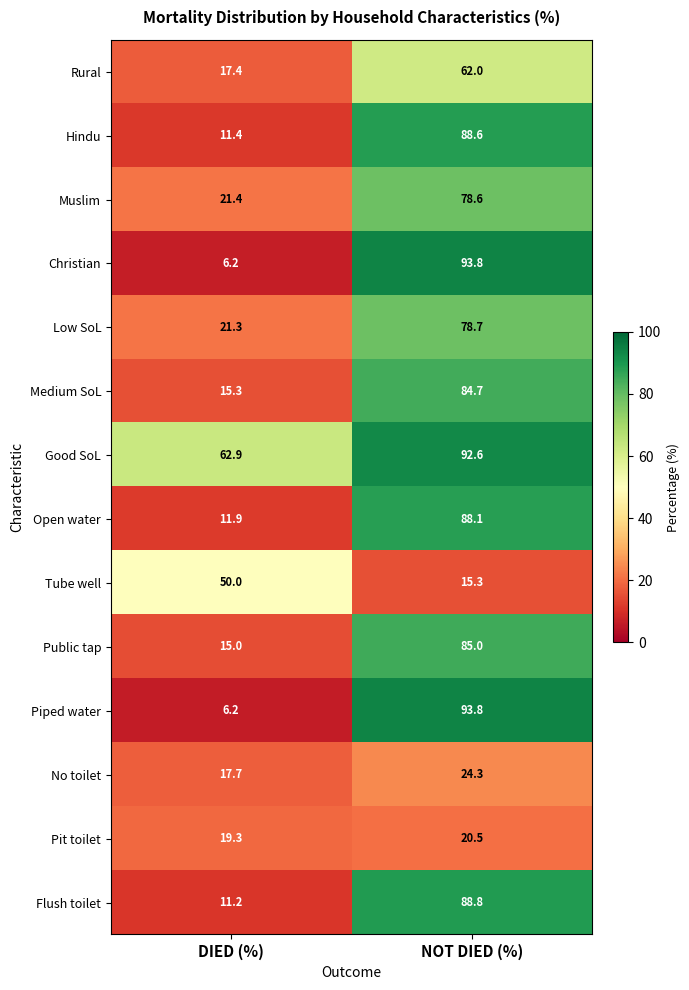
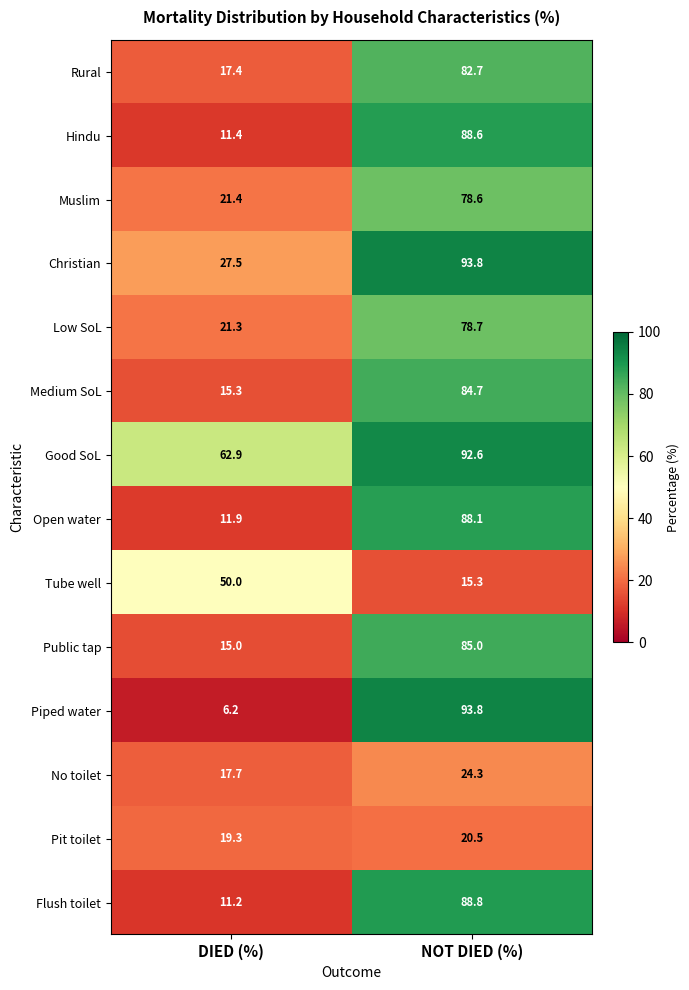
  {
    "Rural": {
      "DIED (%)": 17.4,
-     "NOT DIED (%)": 62.0
+     "NOT DIED (%)": 82.7
    },
    "Hindu": {
      "DIED (%)": 11.4,
      "NOT DIED (%)": 88.6
    },
    "Muslim": {
      "DIED (%)": 21.4,
      "NOT DIED (%)": 78.6
    },
    "Christian": {
-     "DIED (%)": 6.2,
+     "DIED (%)": 27.5,
      "NOT DIED (%)": 93.8
    },
    "Low SoL": {
      "DIED (%)": 21.3,
      "NOT DIED (%)": 78.7
    },
    "Medium SoL": {
      "DIED (%)": 15.3,
      "NOT DIED (%)": 84.7
    },
    "Good SoL": {
      "DIED (%)": 62.9,
      "NOT DIED (%)": 92.6
    },
    "Open water": {
      "DIED (%)": 11.9,
      "NOT DIED (%)": 88.1
    },
    "Tube well": {
      "DIED (%)": 50.0,
      "NOT DIED (%)": 15.3
    },
    "Public tap": {
      "DIED (%)": 15.0,
      "NOT DIED (%)": 85.0
    },
    "Piped water": {
      "DIED (%)": 6.2,
      "NOT DIED (%)": 93.8
    },
    "No toilet": {
      "DIED (%)": 17.7,
      "NOT DIED (%)": 24.3
    },
    "Pit toilet": {
      "DIED (%)": 19.3,
      "NOT DIED (%)": 20.5
    },
    "Flush toilet": {
      "DIED (%)": 11.2,
      "NOT DIED (%)": 88.8
    }
  }
